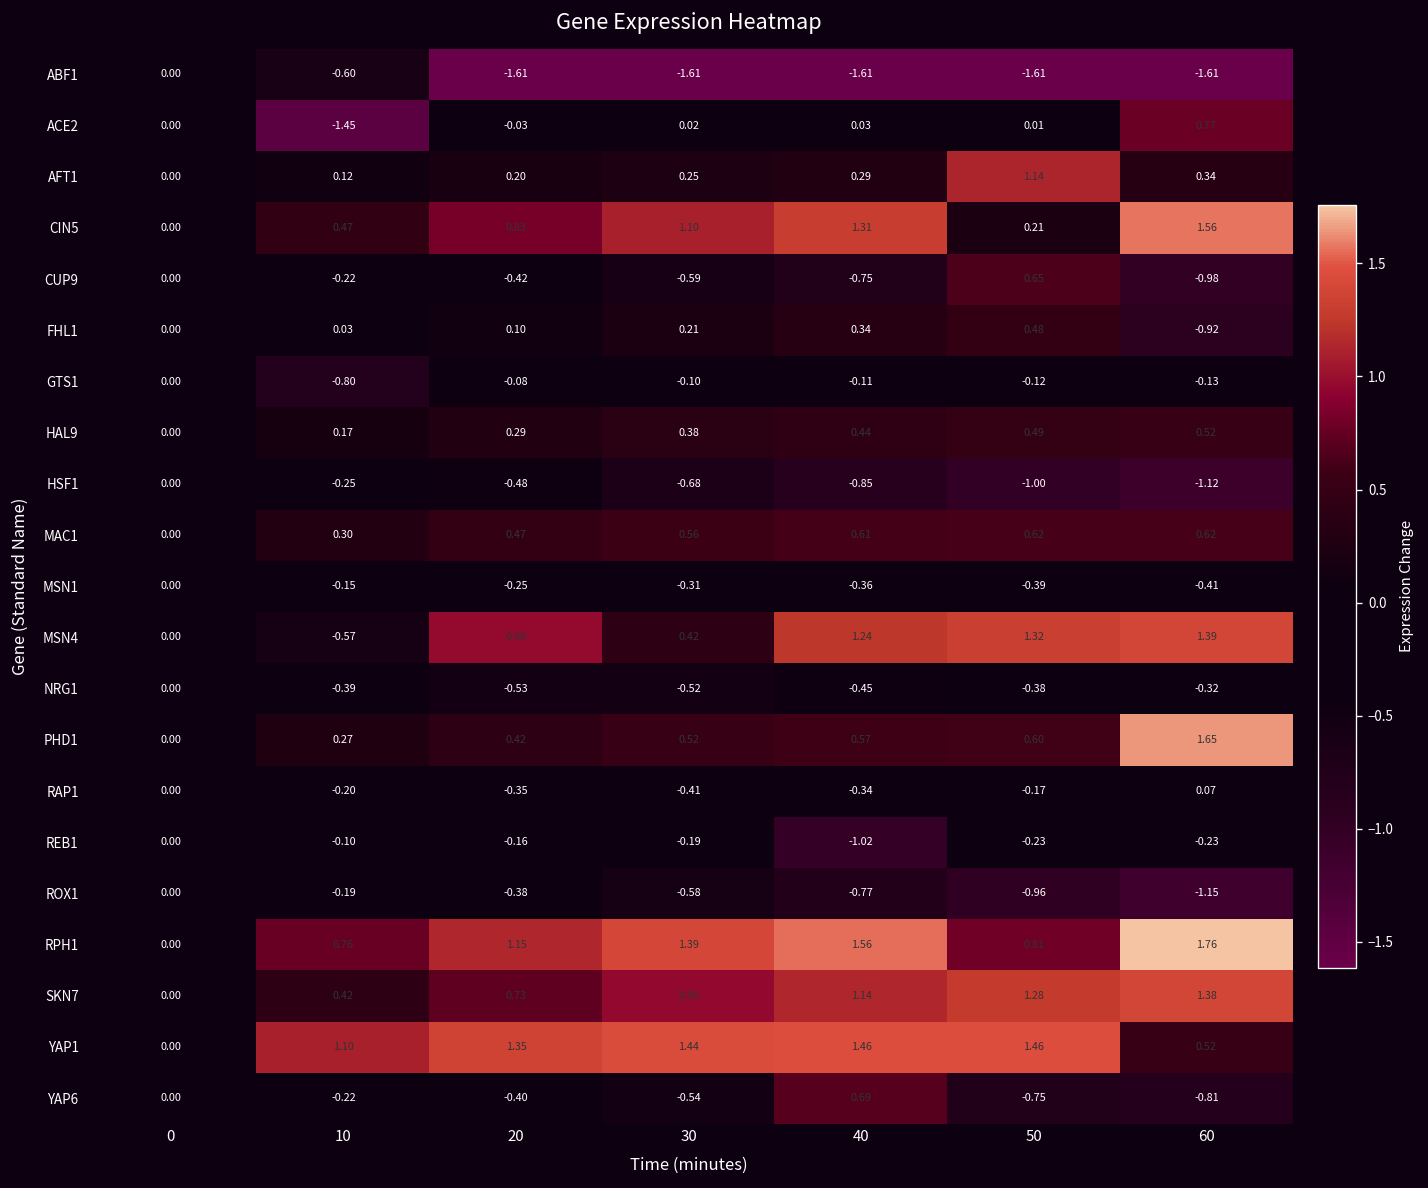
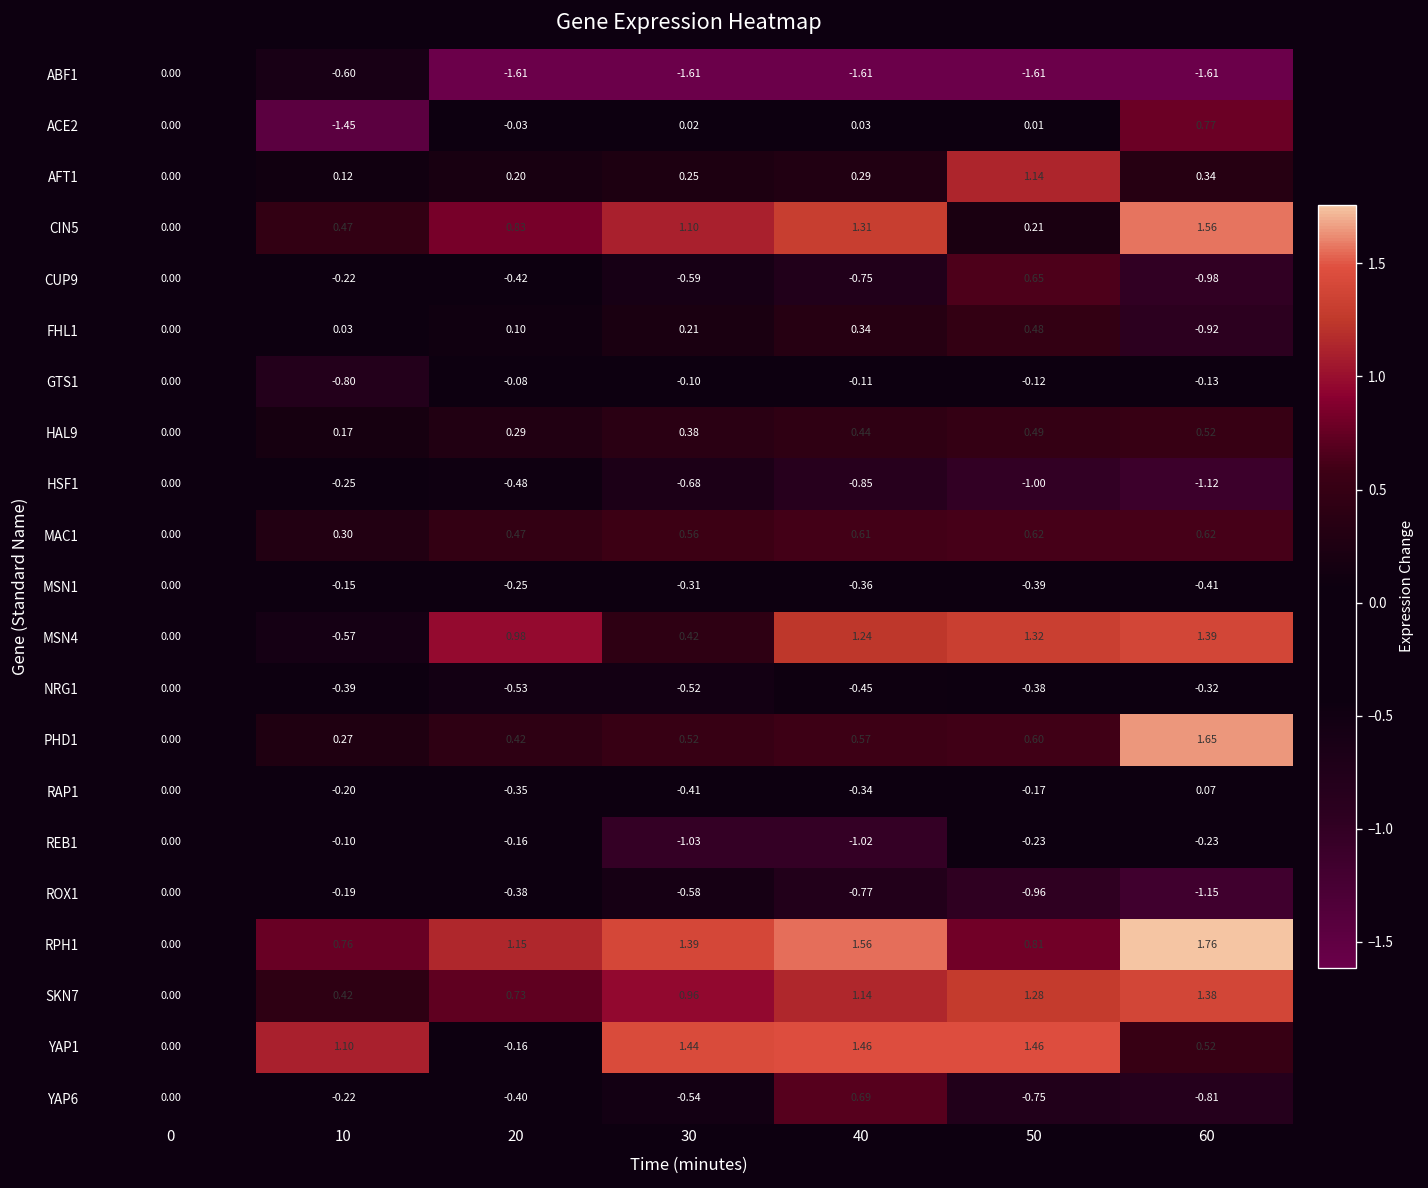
  {
    "ABF1": {
      "0": 0.00,
      "10": -0.60,
      "20": -1.61,
      "30": -1.61,
      "40": -1.61,
      "50": -1.61,
      "60": -1.61
    },
    "ACE2": {
      "0": 0.00,
      "10": -1.45,
      "20": -0.03,
      "30": 0.02,
      "40": 0.03,
      "50": 0.01,
      "60": 0.77
    },
    "AFT1": {
      "0": 0.00,
      "10": 0.12,
      "20": 0.20,
      "30": 0.25,
      "40": 0.29,
      "50": 1.14,
      "60": 0.34
    },
    "CIN5": {
      "0": 0.00,
      "10": 0.47,
      "20": 0.83,
      "30": 1.10,
      "40": 1.31,
      "50": 0.21,
      "60": 1.56
    },
    "CUP9": {
      "0": 0.00,
      "10": -0.22,
      "20": -0.42,
      "30": -0.59,
      "40": -0.75,
      "50": 0.65,
      "60": -0.98
    },
    "FHL1": {
      "0": 0.00,
      "10": 0.03,
      "20": 0.10,
      "30": 0.21,
      "40": 0.34,
      "50": 0.48,
      "60": -0.92
    },
    "GTS1": {
      "0": 0.00,
      "10": -0.80,
      "20": -0.08,
      "30": -0.10,
      "40": -0.11,
      "50": -0.12,
      "60": -0.13
    },
    "HAL9": {
      "0": 0.00,
      "10": 0.17,
      "20": 0.29,
      "30": 0.38,
      "40": 0.44,
      "50": 0.49,
      "60": 0.52
    },
    "HSF1": {
      "0": 0.00,
      "10": -0.25,
      "20": -0.48,
      "30": -0.68,
      "40": -0.85,
      "50": -1.00,
      "60": -1.12
    },
    "MAC1": {
      "0": 0.00,
      "10": 0.30,
      "20": 0.47,
      "30": 0.56,
      "40": 0.61,
      "50": 0.62,
      "60": 0.62
    },
    "MSN1": {
      "0": 0.00,
      "10": -0.15,
      "20": -0.25,
      "30": -0.31,
      "40": -0.36,
      "50": -0.39,
      "60": -0.41
    },
    "MSN4": {
      "0": 0.00,
      "10": -0.57,
      "20": 0.98,
      "30": 0.42,
      "40": 1.24,
      "50": 1.32,
      "60": 1.39
    },
    "NRG1": {
      "0": 0.00,
      "10": -0.39,
      "20": -0.53,
      "30": -0.52,
      "40": -0.45,
      "50": -0.38,
      "60": -0.32
    },
    "PHD1": {
      "0": 0.00,
      "10": 0.27,
      "20": 0.42,
      "30": 0.52,
      "40": 0.57,
      "50": 0.60,
      "60": 1.65
    },
    "RAP1": {
      "0": 0.00,
      "10": -0.20,
      "20": -0.35,
      "30": -0.41,
      "40": -0.34,
      "50": -0.17,
      "60": 0.07
    },
    "REB1": {
      "0": 0.00,
      "10": -0.10,
      "20": -0.16,
-     "30": -0.19,
+     "30": -1.03,
      "40": -1.02,
      "50": -0.23,
      "60": -0.23
    },
    "ROX1": {
      "0": 0.00,
      "10": -0.19,
      "20": -0.38,
      "30": -0.58,
      "40": -0.77,
      "50": -0.96,
      "60": -1.15
    },
    "RPH1": {
      "0": 0.00,
      "10": 0.76,
      "20": 1.15,
      "30": 1.39,
      "40": 1.56,
      "50": 0.81,
      "60": 1.76
    },
    "SKN7": {
      "0": 0.00,
      "10": 0.42,
      "20": 0.73,
      "30": 0.96,
      "40": 1.14,
      "50": 1.28,
      "60": 1.38
    },
    "YAP1": {
      "0": 0.00,
      "10": 1.10,
-     "20": 1.35,
+     "20": -0.16,
      "30": 1.44,
      "40": 1.46,
      "50": 1.46,
      "60": 0.52
    },
    "YAP6": {
      "0": 0.00,
      "10": -0.22,
      "20": -0.40,
      "30": -0.54,
      "40": 0.69,
      "50": -0.75,
      "60": -0.81
    }
  }
